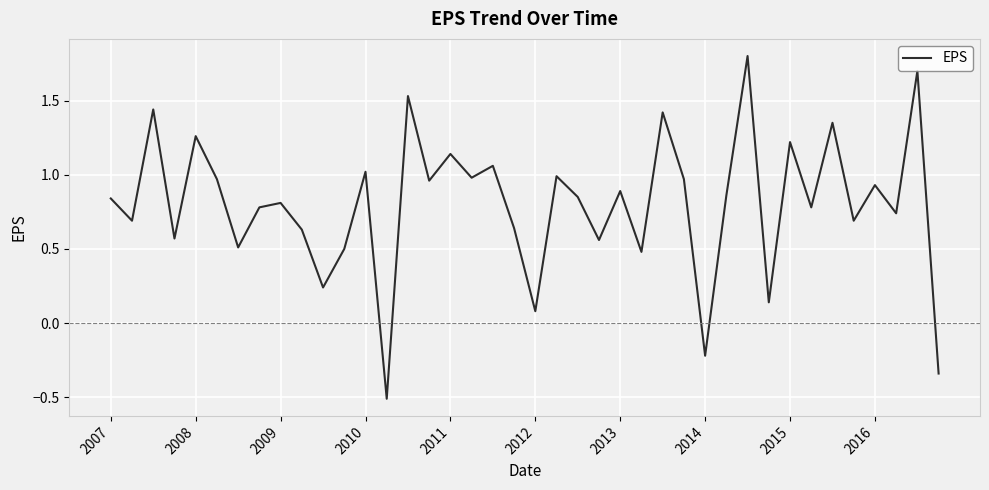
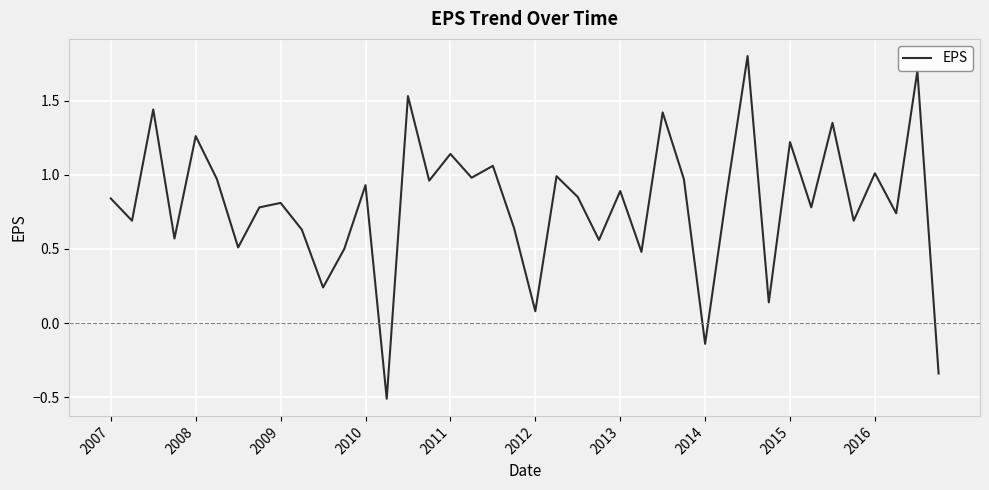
  {
    "2007": 0.84,
    "2008": 1.26,
    "2009": 0.81,
-   "2010": 1.02,
+   "2010": 0.93,
    "2011": 1.14,
    "2012": 0.08,
    "2013": 0.89,
-   "2014": -0.22,
+   "2014": -0.14,
    "2015": 1.22,
-   "2016": 0.93
+   "2016": 1.01
  }
